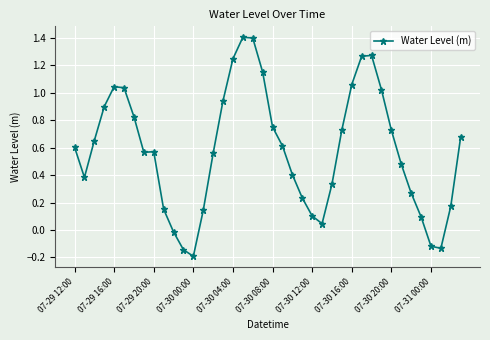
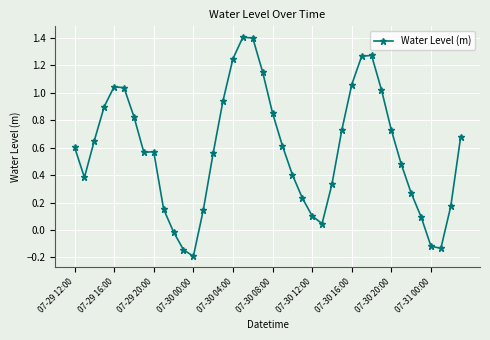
  {
    "07-29 12:00": 0.60,
    "07-29 16:00": 1.04,
    "07-29 20:00": 0.57,
    "07-30 00:00": -0.19,
    "07-30 04:00": 1.25,
-   "07-30 08:00": 0.75,
+   "07-30 08:00": 0.85,
    "07-30 12:00": 0.10,
    "07-30 16:00": 1.06,
    "07-30 20:00": 0.73,
    "07-31 00:00": -0.12
  }
